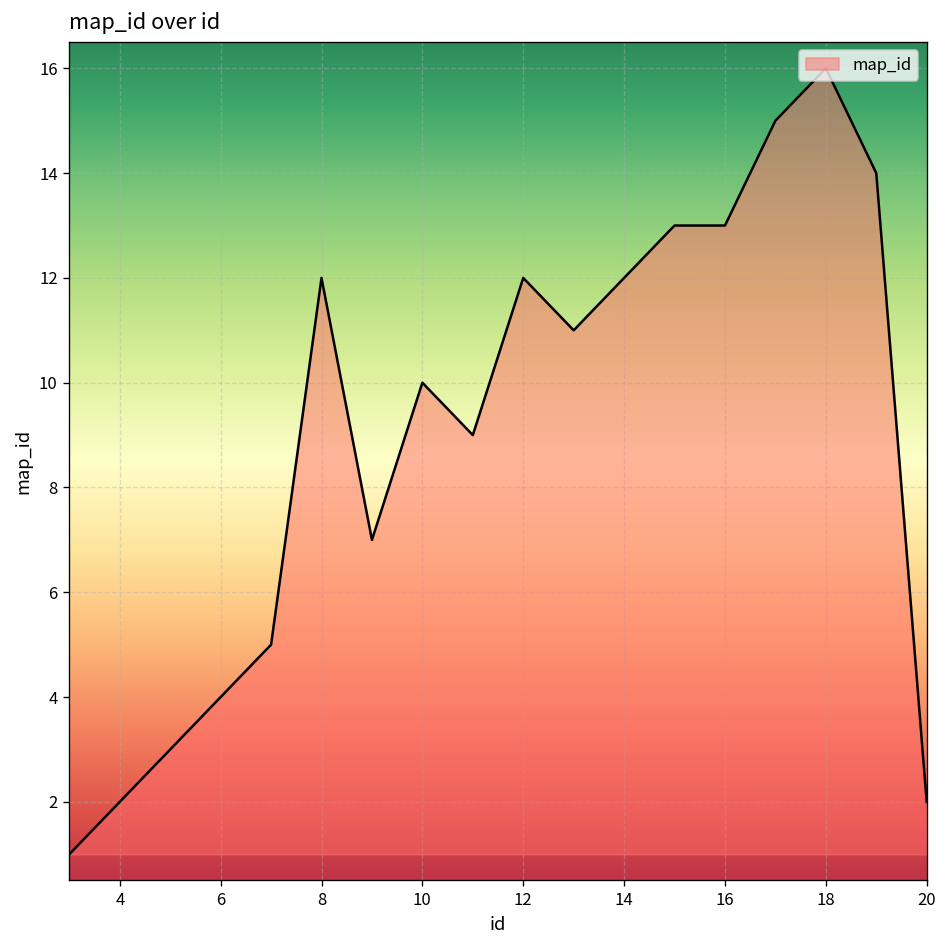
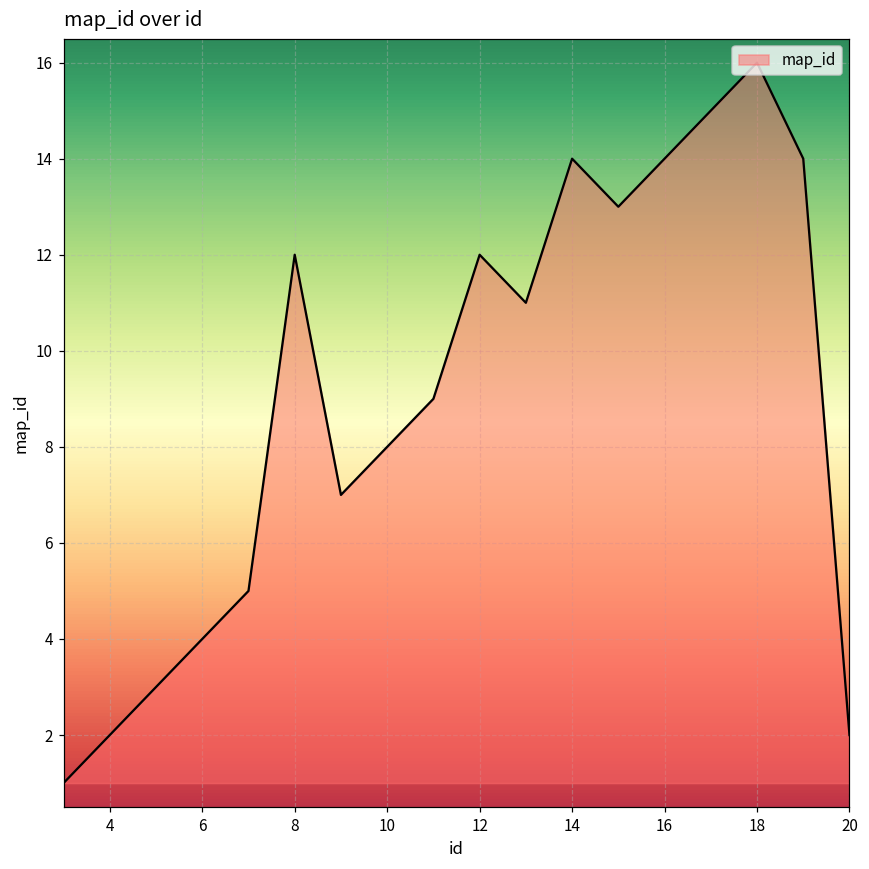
  {
    "4": 2,
    "6": 4,
    "8": 12,
-   "10": 10,
+   "10": 8,
    "12": 12,
-   "14": 12,
-   "16": 13,
+   "14": 14,
+   "16": 14,
    "20": 2
  }
